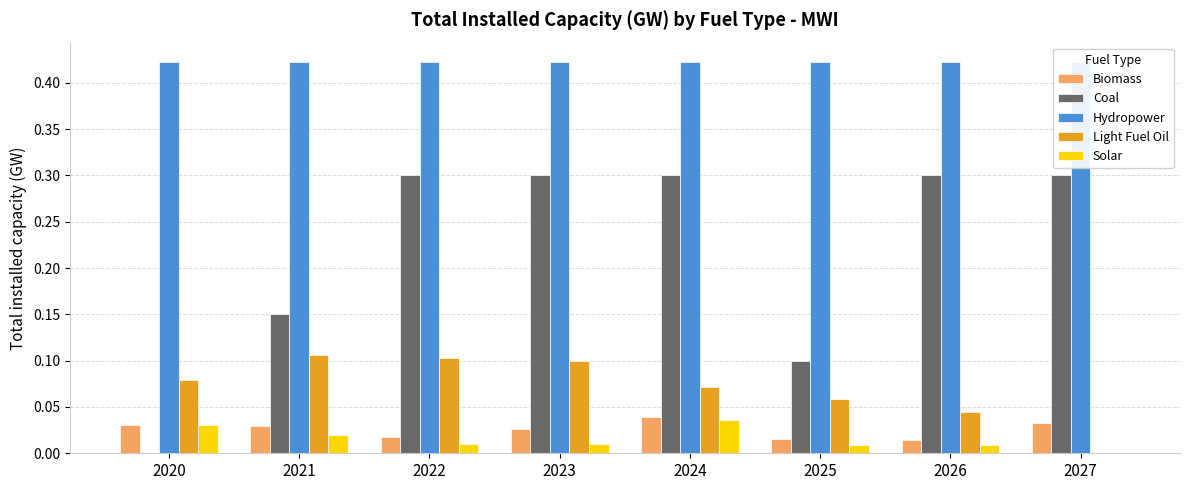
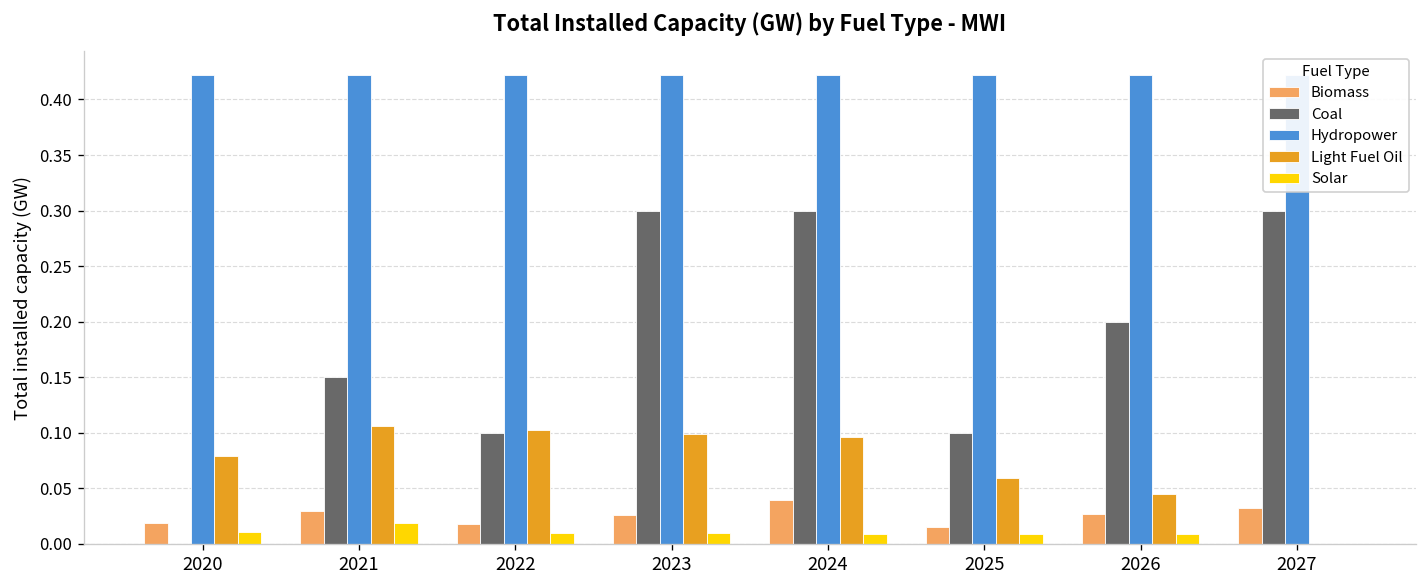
  {
    "Biomass": {
-     "2020": 0.03,
+     "2020": 0.02,
      "2021": 0.03,
      "2022": 0.02,
      "2023": 0.03,
      "2024": 0.04,
      "2025": 0.02,
-     "2026": 0.01,
+     "2026": 0.03,
      "2027": 0.03
    },
    "Coal": {
      "2020": 0.0,
      "2021": 0.15,
-     "2022": 0.3,
+     "2022": 0.1,
      "2023": 0.3,
      "2024": 0.3,
      "2025": 0.1,
-     "2026": 0.3,
+     "2026": 0.2,
      "2027": 0.3
    },
    "Hydropower": {
      "2020": 0.42,
      "2021": 0.42,
      "2022": 0.42,
      "2023": 0.42,
      "2024": 0.42,
      "2025": 0.42,
      "2026": 0.42
    },
    "Light Fuel Oil": {
      "2020": 0.08,
      "2021": 0.11,
      "2022": 0.10,
      "2023": 0.10,
-     "2024": 0.07,
+     "2024": 0.10,
      "2025": 0.06,
      "2026": 0.04,
      "2027": 0.00
    },
    "Solar": {
-     "2020": 0.03,
+     "2020": 0.01,
      "2021": 0.02,
      "2022": 0.01,
      "2023": 0.01,
-     "2024": 0.04,
+     "2024": 0.01,
      "2025": 0.01,
      "2026": 0.01,
      "2027": 0.00
    }
  }
